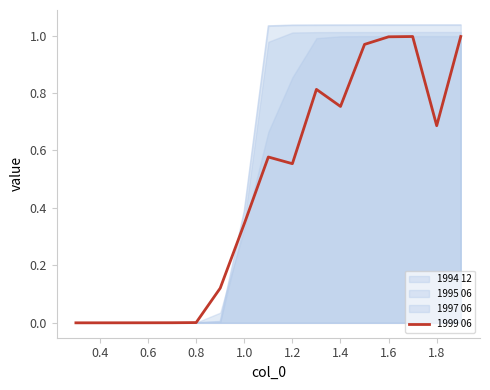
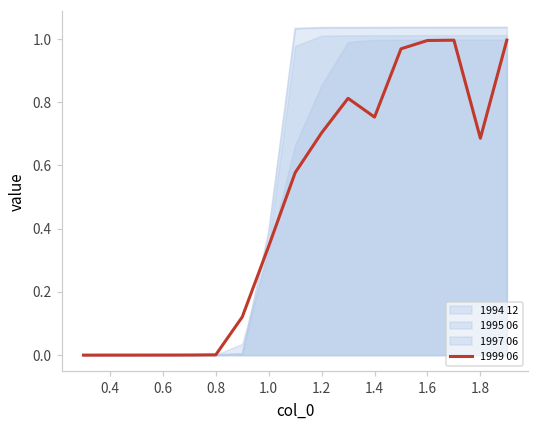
  {
    "1999 06": {
-     "1.2": 0.55,
+     "1.2": 0.70,
      "1.4": 0.75,
      "1.8": 0.69
    }
  }
